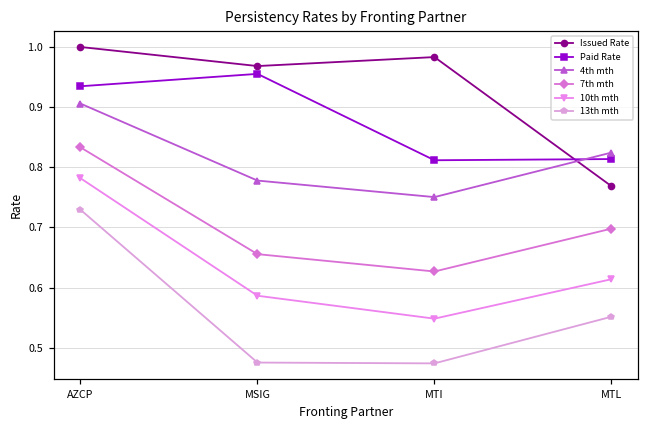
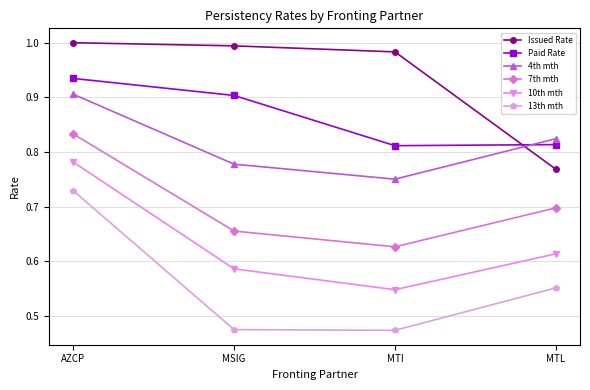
  {
    "Issued Rate": {
      "AZCP": 1.00,
-     "MSIG": 0.97,
+     "MSIG": 0.99,
      "MTI": 0.98,
      "MTL": 0.77
    },
    "Paid Rate": {
      "AZCP": 0.93,
-     "MSIG": 0.96,
+     "MSIG": 0.90,
      "MTI": 0.81,
      "MTL": 0.81
    }
  }
